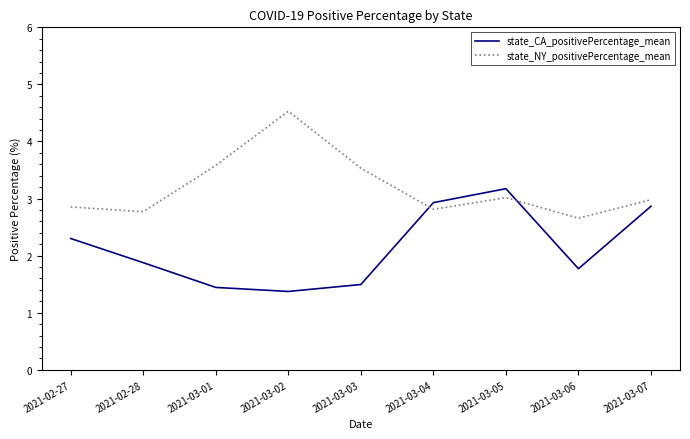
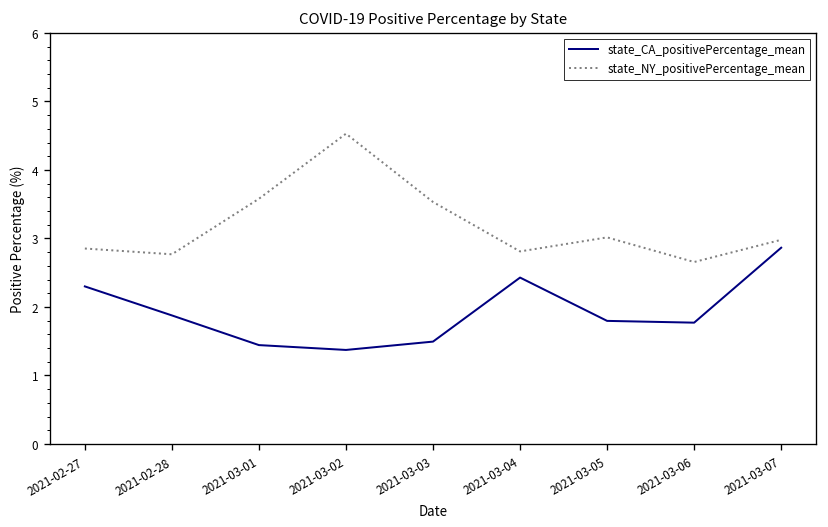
  {
    "state_CA_positivePercentage_mean": {
      "2021-02-27": 2.3,
      "2021-02-28": 1.9,
      "2021-03-01": 1.4,
      "2021-03-02": 1.4,
      "2021-03-03": 1.5,
-     "2021-03-04": 2.9,
-     "2021-03-05": 3.2,
+     "2021-03-04": 2.4,
+     "2021-03-05": 1.8,
      "2021-03-06": 1.8,
      "2021-03-07": 2.9
    },
    "state_NY_positivePercentage_mean": {
      "2021-02-27": 2.9,
      "2021-02-28": 2.8,
      "2021-03-01": 3.6,
      "2021-03-02": 4.5,
      "2021-03-03": 3.5,
      "2021-03-04": 2.8,
      "2021-03-05": 3.0,
      "2021-03-06": 2.7,
      "2021-03-07": 3.0
    }
  }
